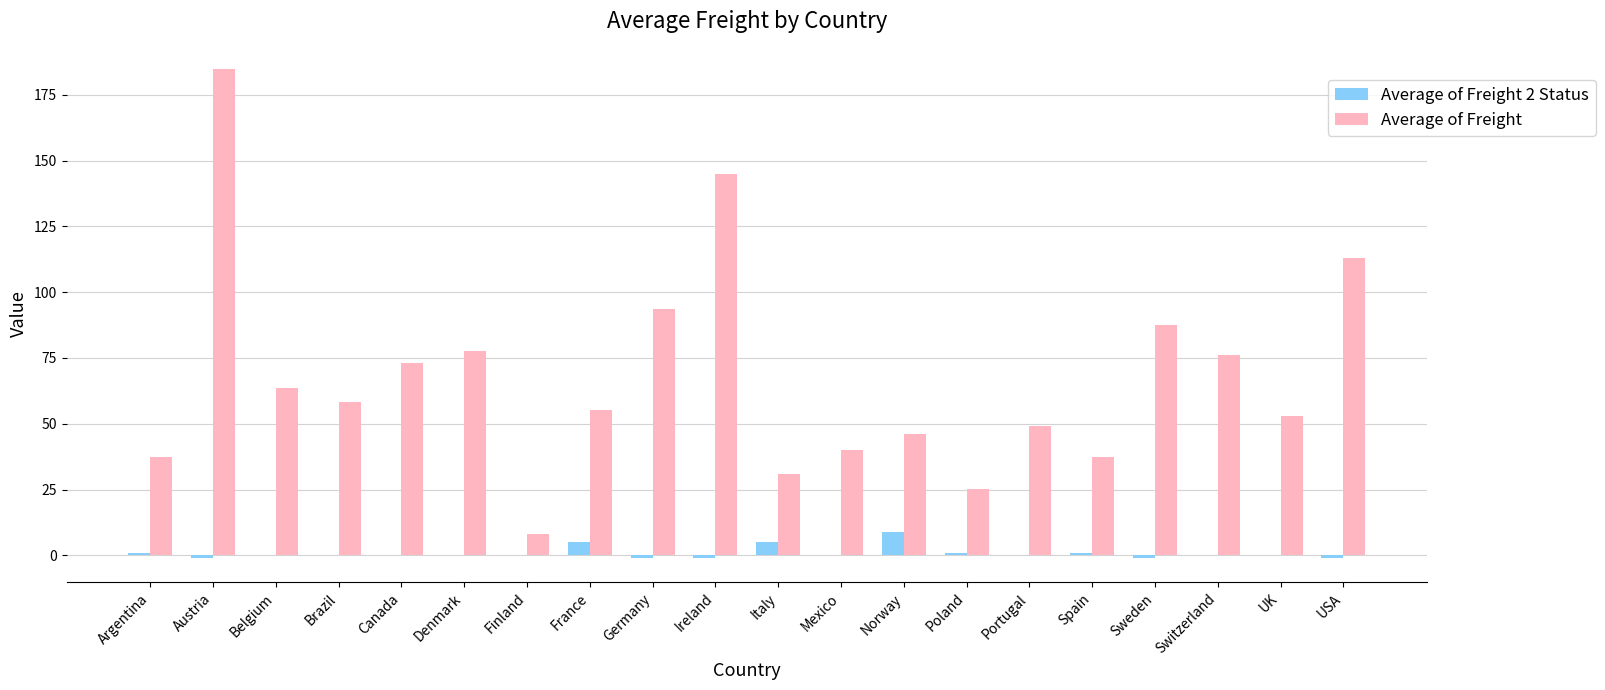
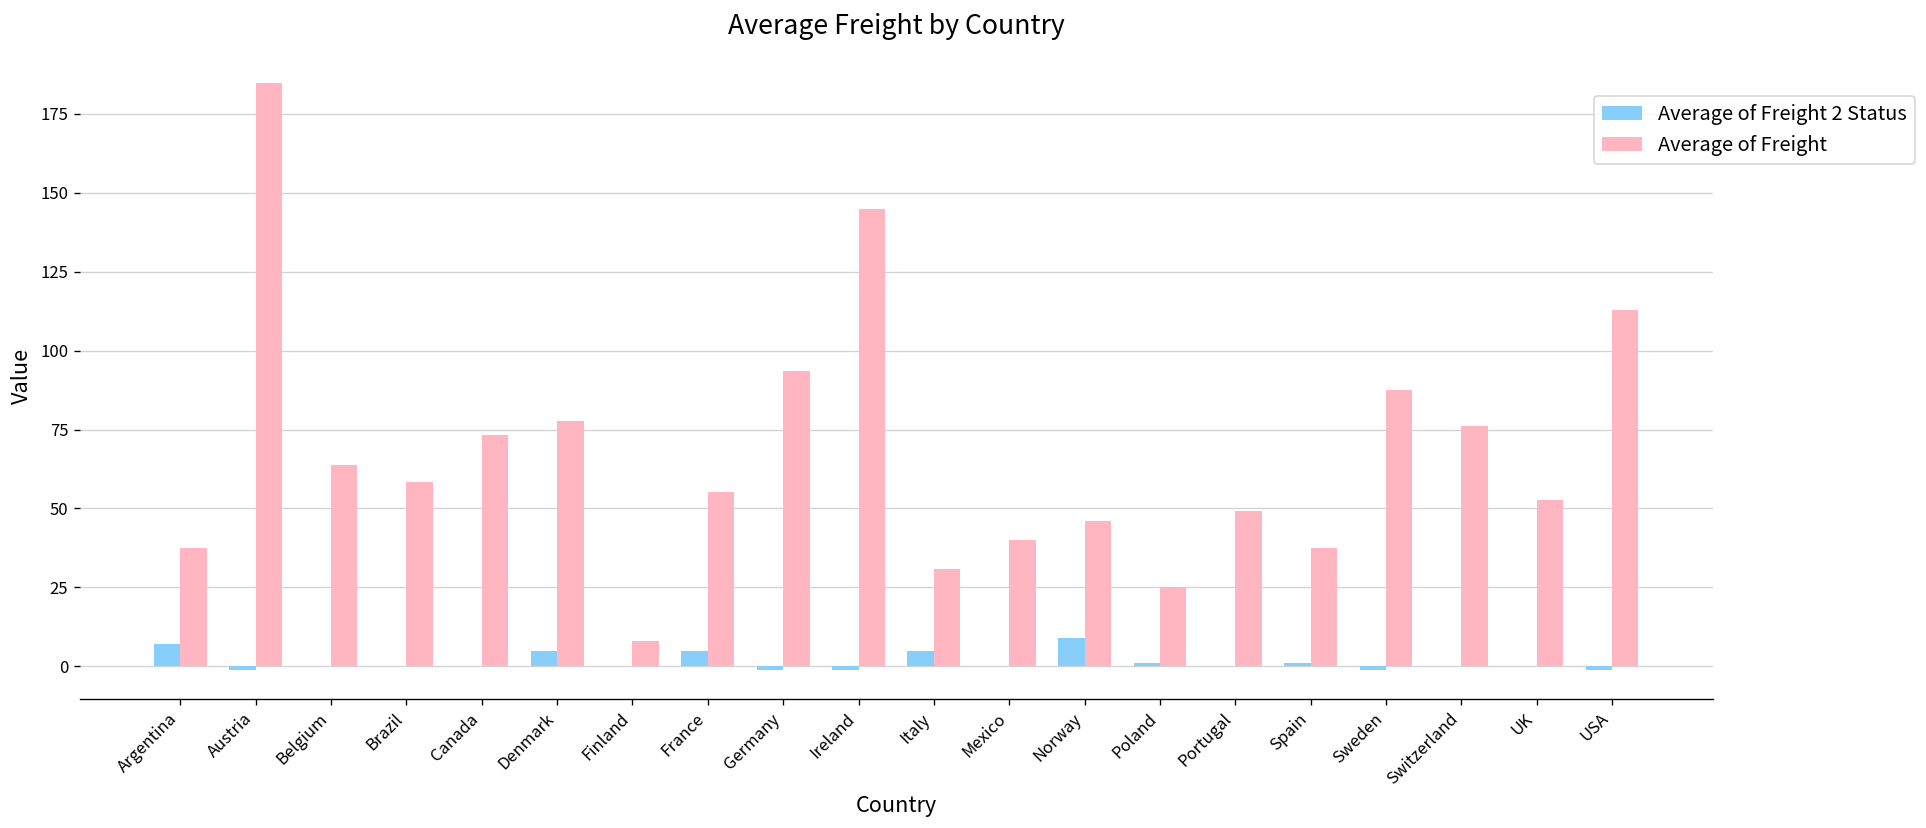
  {
    "Average of Freight 2 Status": {
-     "Argentina": 1,
+     "Argentina": 7,
      "Austria": -1,
      "Belgium": 0,
      "Brazil": 0,
      "Canada": 0,
-     "Denmark": 0,
+     "Denmark": 5,
      "Finland": 0,
      "France": 5,
      "Germany": -1,
      "Ireland": -1,
      "Italy": 5,
      "Mexico": 0,
      "Norway": 9,
      "Poland": 1,
      "Portugal": 0,
      "Spain": 1,
      "Sweden": -1,
      "Switzerland": 0,
      "UK": 0,
      "USA": -1
    },
    "Average of Freight": {
      "Argentina": 37,
      "Austria": 185,
      "Belgium": 64,
      "Brazil": 58,
      "Canada": 73,
      "Denmark": 78,
      "Finland": 8,
      "France": 55,
      "Germany": 93,
      "Ireland": 145,
      "Italy": 31,
      "Mexico": 40,
      "Norway": 46,
      "Poland": 25,
      "Portugal": 49,
      "Spain": 37,
      "Sweden": 88,
      "Switzerland": 76,
      "UK": 53,
      "USA": 113
    }
  }
